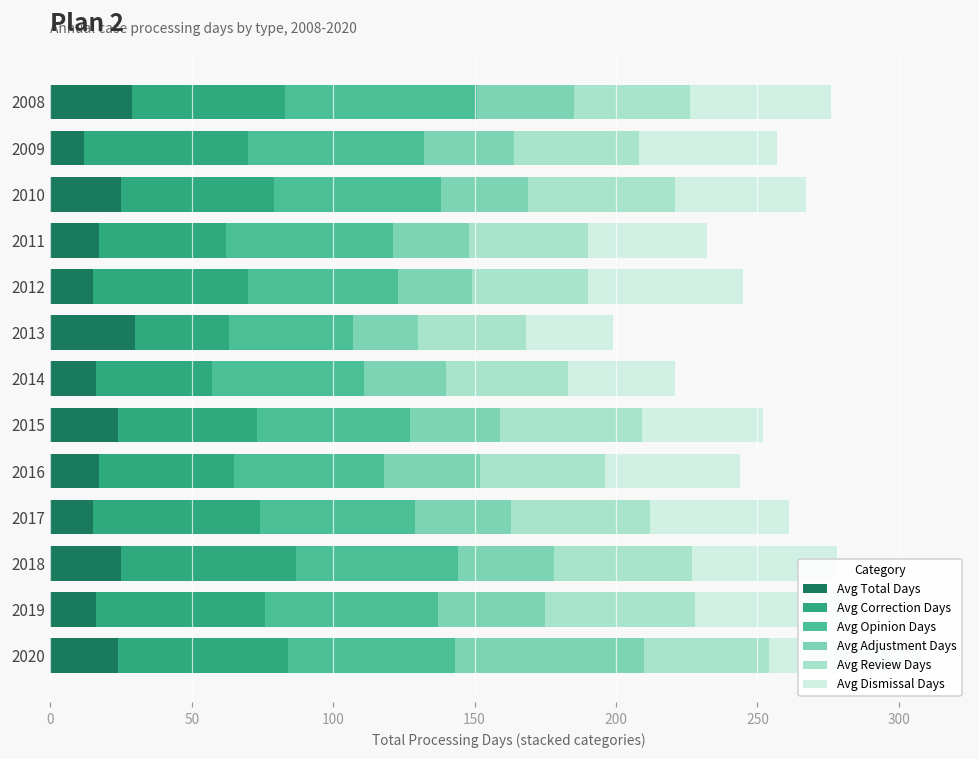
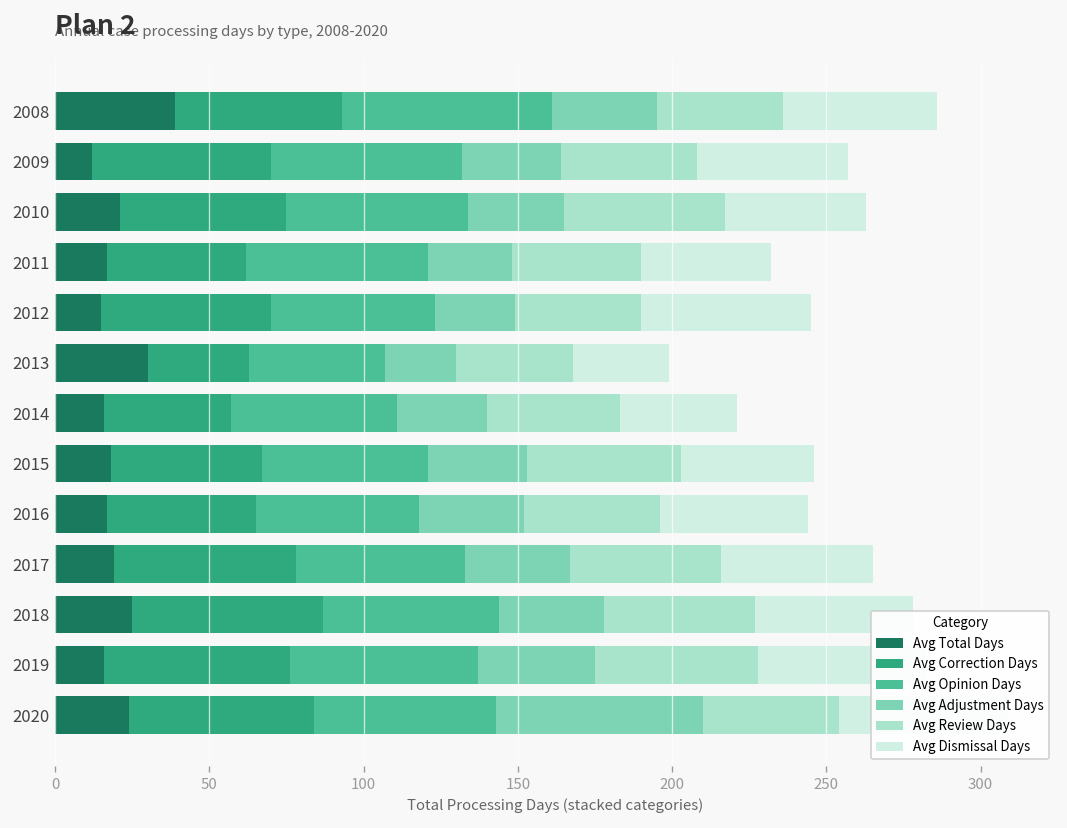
  {
    "Avg Total Days": {
-     "2008": 29,
+     "2008": 39,
      "2009": 12,
-     "2010": 25,
+     "2010": 21,
      "2011": 17,
      "2012": 15,
      "2013": 30,
      "2014": 16,
-     "2015": 24,
+     "2015": 18,
      "2016": 17,
-     "2017": 15,
+     "2017": 19,
      "2018": 25,
      "2019": 16,
      "2020": 24
    }
  }
